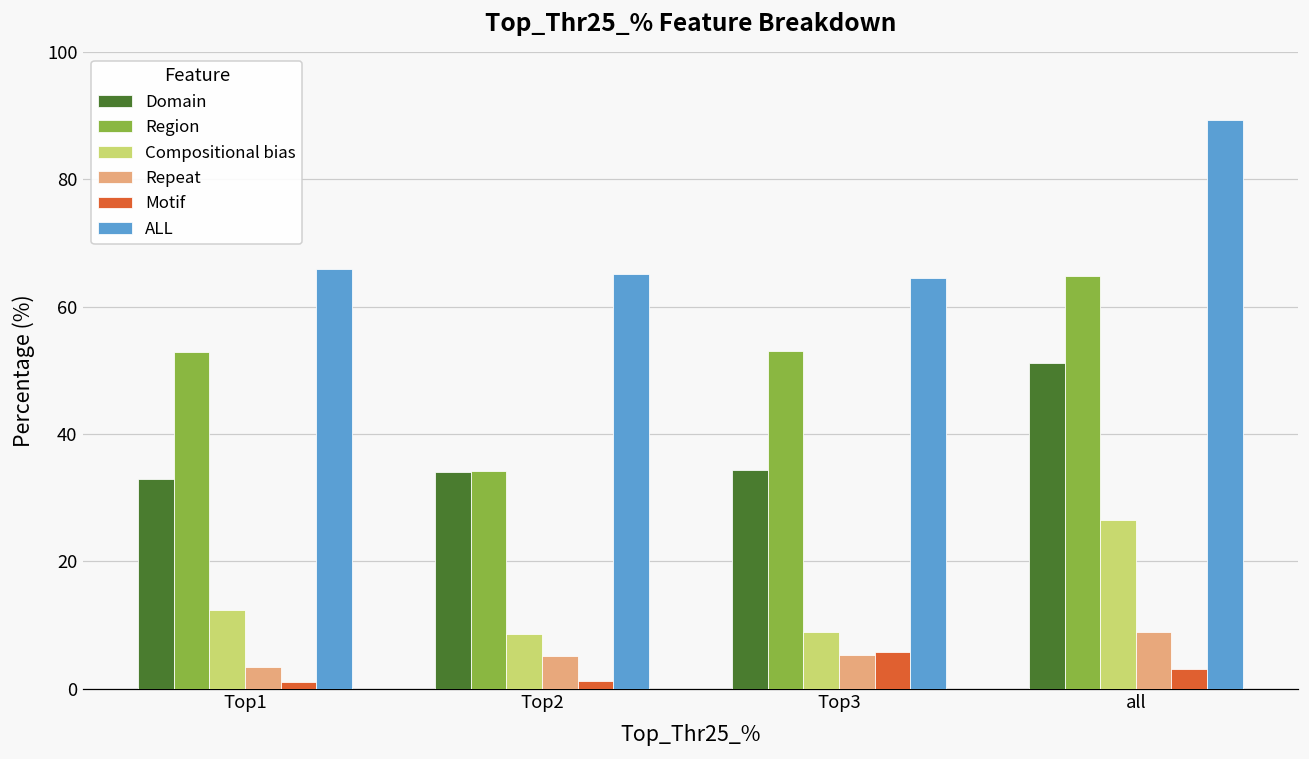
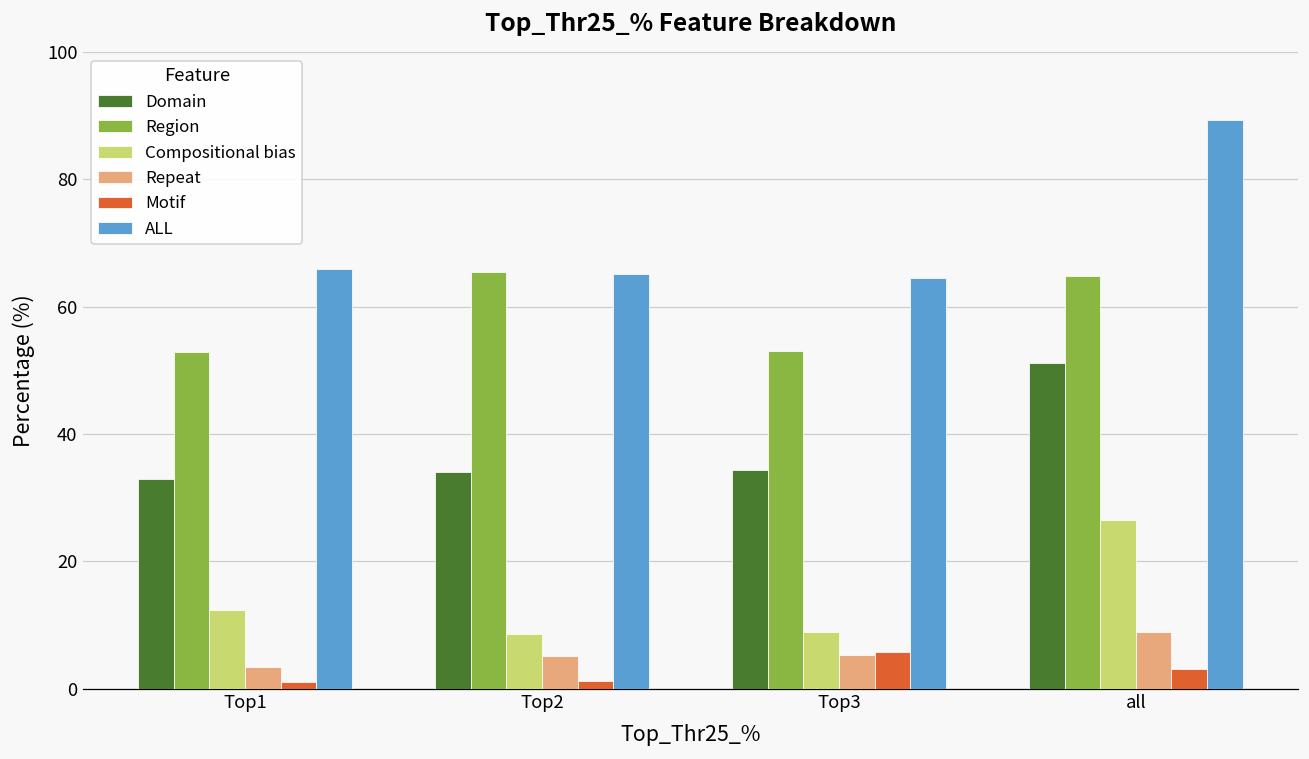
  {
    "Domain": {
      "Top1": 33,
      "Top2": 34,
      "Top3": 34,
      "all": 51
    },
    "Region": {
      "Top1": 53,
-     "Top2": 34,
+     "Top2": 66,
      "Top3": 53,
      "all": 65
    },
    "Motif": {
      "Top1": 1,
      "Top2": 1,
      "Top3": 6,
      "all": 3
    },
    "ALL": {
      "Top1": 66,
      "Top2": 65,
      "Top3": 65,
      "all": 89
    }
  }
